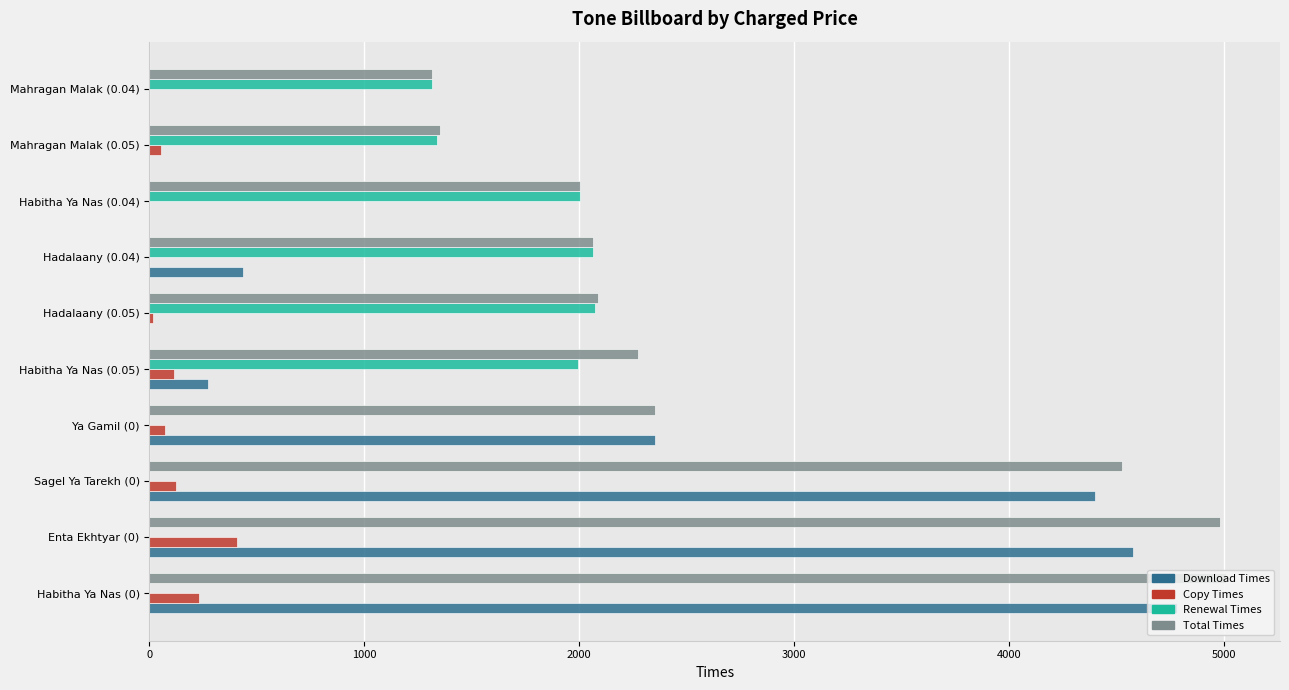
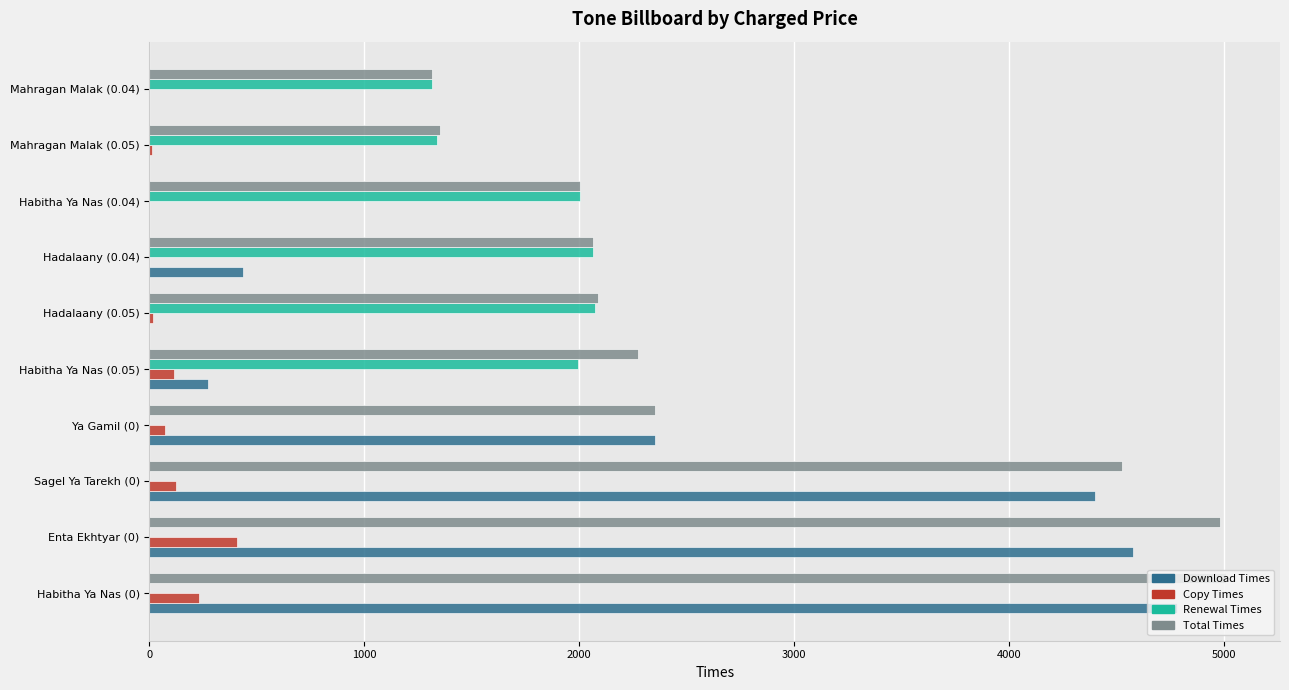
  {
    "Download Times": {
      "Mahragan Malak (0.04)": 0,
      "Mahragan Malak (0.05)": 0,
      "Habitha Ya Nas (0.04)": 0,
      "Hadalaany (0.04)": 430,
      "Hadalaany (0.05)": 0,
      "Habitha Ya Nas (0.05)": 270,
      "Ya Gamil (0)": 2350,
      "Sagel Ya Tarekh (0)": 4400,
      "Enta Ekhtyar (0)": 4580
    },
    "Copy Times": {
      "Mahragan Malak (0.04)": 0,
-     "Mahragan Malak (0.05)": 60,
+     "Mahragan Malak (0.05)": 10,
      "Habitha Ya Nas (0.04)": 0,
      "Hadalaany (0.04)": 0,
      "Hadalaany (0.05)": 20,
      "Habitha Ya Nas (0.05)": 110,
      "Ya Gamil (0)": 70,
      "Sagel Ya Tarekh (0)": 120,
      "Enta Ekhtyar (0)": 410,
      "Habitha Ya Nas (0)": 230
    },
    "Renewal Times": {
      "Mahragan Malak (0.04)": 1310,
      "Mahragan Malak (0.05)": 1340,
      "Habitha Ya Nas (0.04)": 2000,
      "Hadalaany (0.04)": 2070,
      "Hadalaany (0.05)": 2070,
      "Habitha Ya Nas (0.05)": 1990,
      "Ya Gamil (0)": 0,
      "Sagel Ya Tarekh (0)": 0,
      "Enta Ekhtyar (0)": 0,
      "Habitha Ya Nas (0)": 0
    },
    "Total Times": {
      "Mahragan Malak (0.04)": 1310,
      "Mahragan Malak (0.05)": 1350,
      "Habitha Ya Nas (0.04)": 2000,
      "Hadalaany (0.04)": 2070,
      "Hadalaany (0.05)": 2090,
      "Habitha Ya Nas (0.05)": 2280,
      "Ya Gamil (0)": 2350,
      "Sagel Ya Tarekh (0)": 4520,
      "Enta Ekhtyar (0)": 4980
    }
  }
